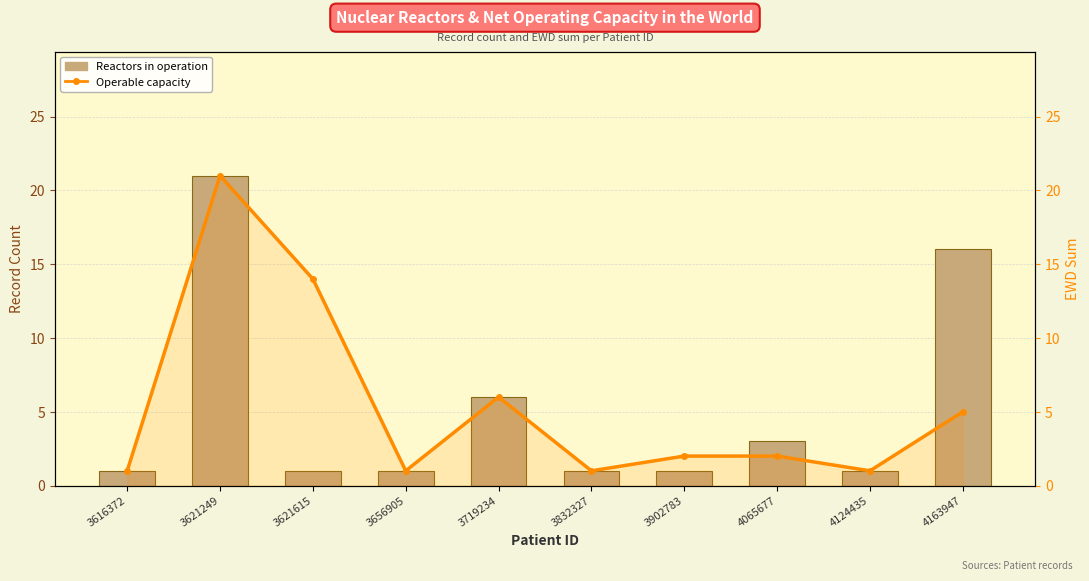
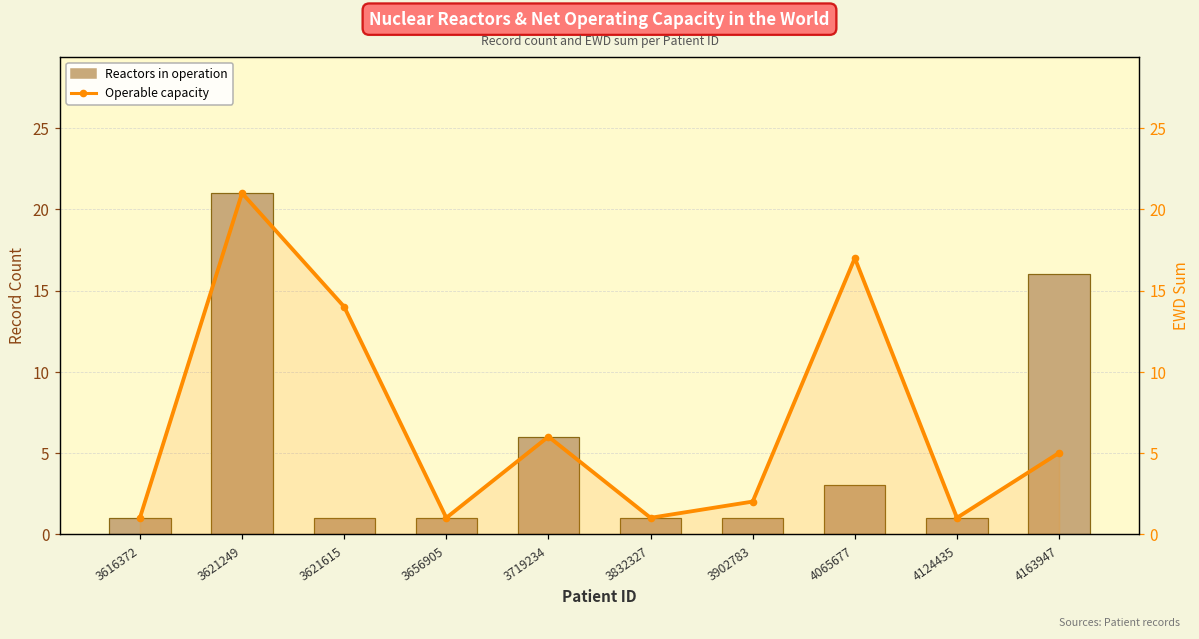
  {
    "Reactors in operation": {
      "3616372": 1.0,
      "3621249": 21.0,
      "3621615": 1.0,
      "3656905": 1.0,
      "3719234": 6.0,
      "3832327": 1.0,
      "3902783": 1.0,
      "4065677": 3.0,
      "4124435": 1.0,
      "4163947": 16.0
    },
    "Operable capacity": {
      "3616372": 1,
      "3621249": 21,
      "3621615": 14,
      "3656905": 1,
      "3719234": 6,
      "3832327": 1,
      "3902783": 2,
-     "4065677": 2,
+     "4065677": 17,
      "4124435": 1,
      "4163947": 5
    }
  }
